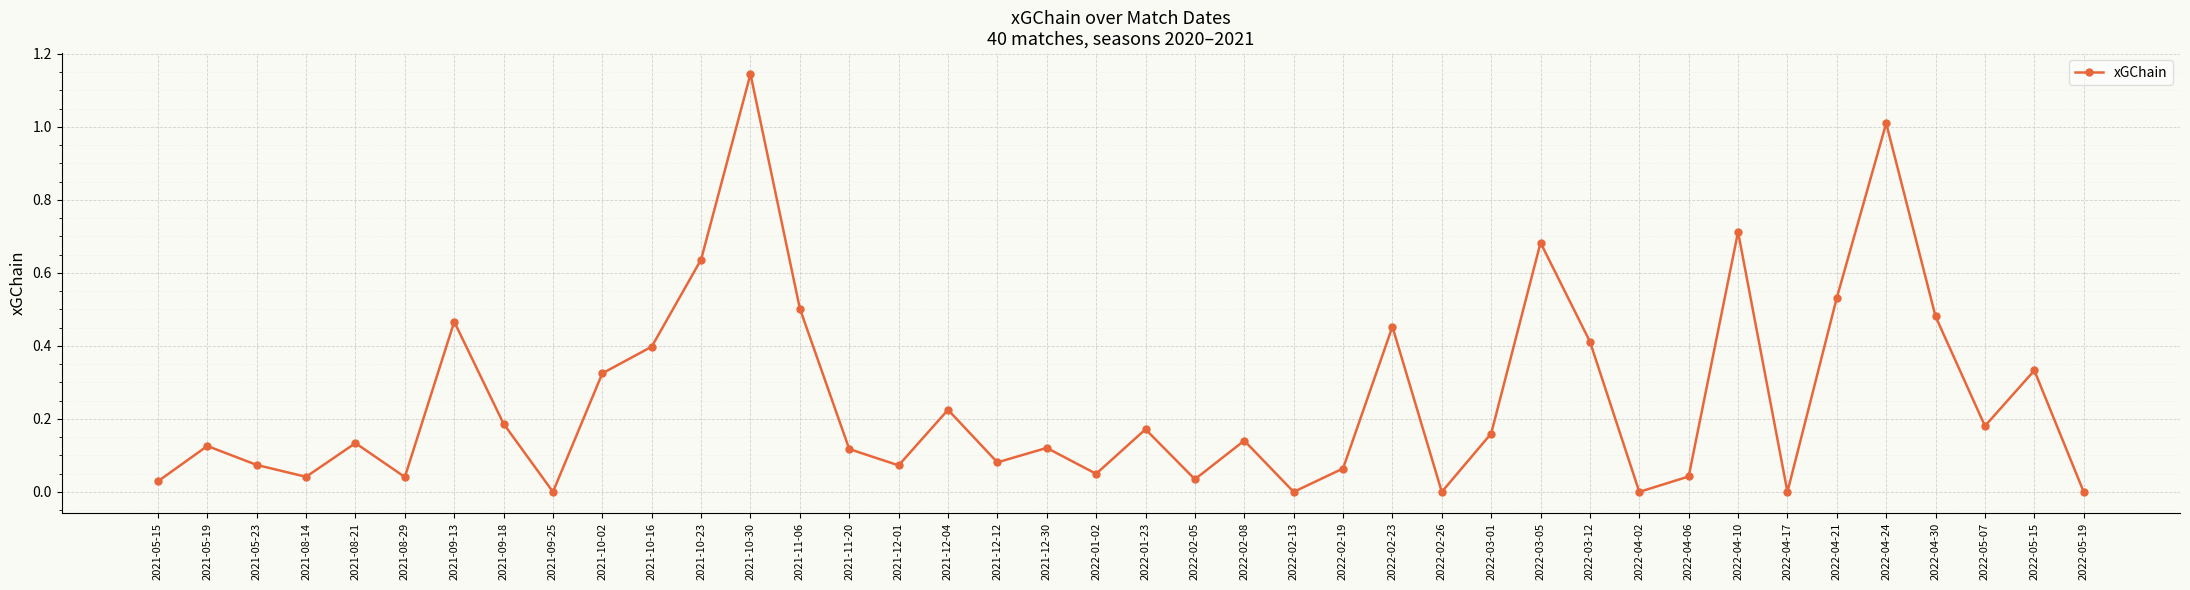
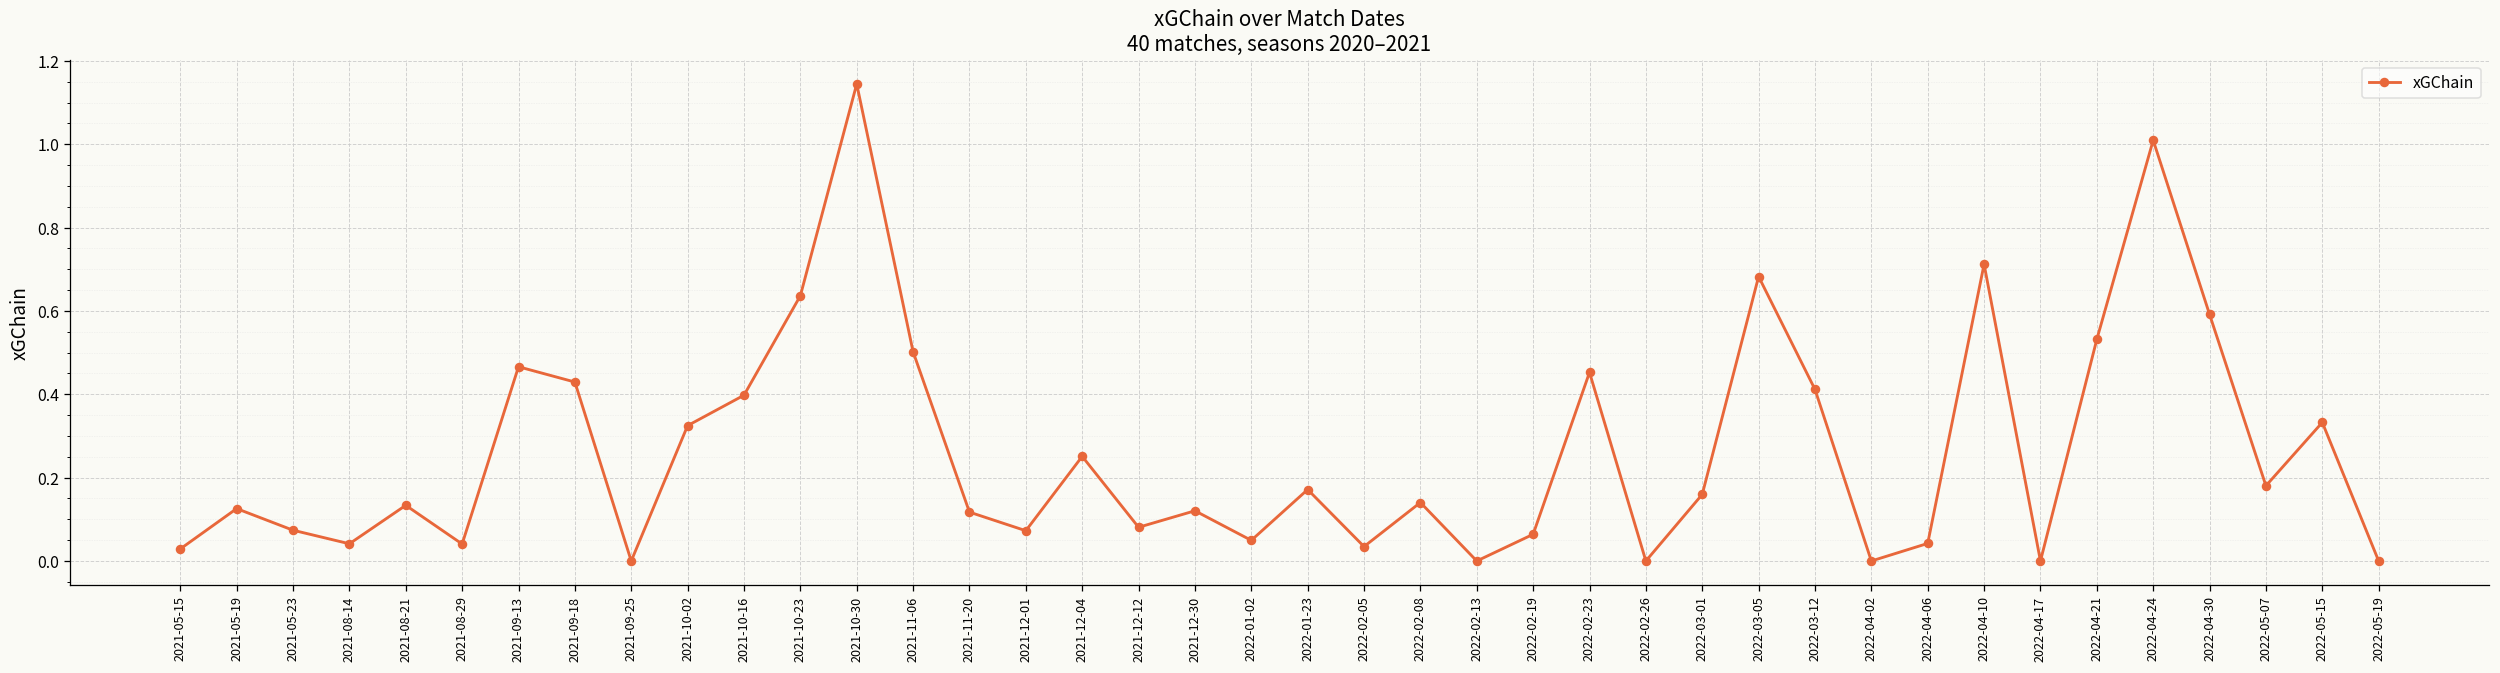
  {
    "2021-05-15": 0.03,
    "2021-05-19": 0.13,
    "2021-05-23": 0.07,
    "2021-08-14": 0.04,
    "2021-08-21": 0.13,
    "2021-08-29": 0.04,
    "2021-09-13": 0.47,
-   "2021-09-18": 0.19,
+   "2021-09-18": 0.43,
    "2021-09-25": 0.00,
    "2021-10-02": 0.32,
    "2021-10-16": 0.40,
    "2021-10-23": 0.64,
    "2021-10-30": 1.14,
    "2021-11-06": 0.50,
    "2021-11-20": 0.12,
    "2021-12-01": 0.07,
-   "2021-12-04": 0.22,
+   "2021-12-04": 0.25,
    "2021-12-12": 0.08,
    "2021-12-30": 0.12,
    "2022-01-02": 0.05,
    "2022-01-23": 0.17,
    "2022-02-05": 0.03,
    "2022-02-08": 0.14,
    "2022-02-13": 0.00,
    "2022-02-19": 0.06,
    "2022-02-23": 0.45,
    "2022-02-26": 0.00,
    "2022-03-01": 0.16,
    "2022-03-05": 0.68,
    "2022-03-12": 0.41,
    "2022-04-02": 0.00,
    "2022-04-06": 0.04,
    "2022-04-10": 0.71,
    "2022-04-17": 0.00,
    "2022-04-21": 0.53,
    "2022-04-24": 1.01,
-   "2022-04-30": 0.48,
+   "2022-04-30": 0.59,
    "2022-05-07": 0.18,
    "2022-05-15": 0.33,
    "2022-05-19": 0.00
  }
